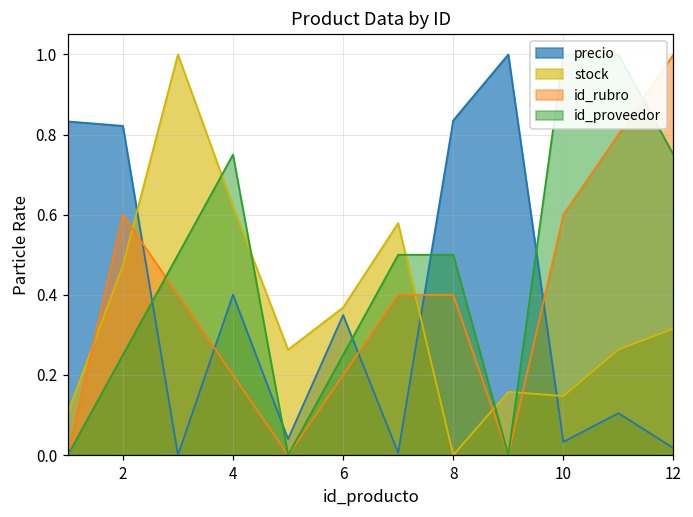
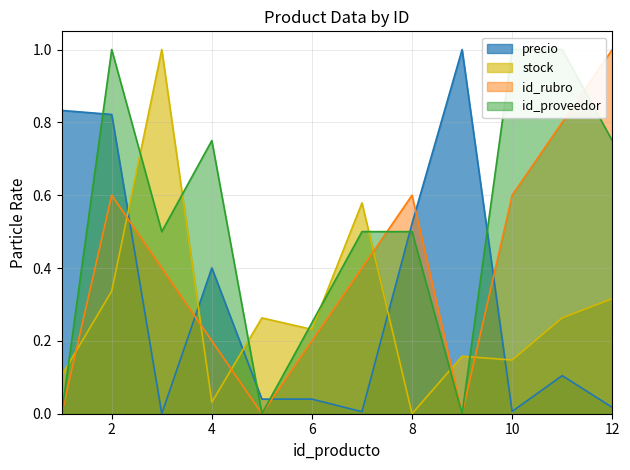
  {
    "precio": {
      "2": 0.82,
      "4": 0.40,
-     "6": 0.35,
-     "8": 0.84,
-     "10": 0.03,
+     "6": 0.04,
+     "8": 0.52,
+     "10": 0.01,
      "12": 0.02
    },
    "stock": {
-     "2": 0.47,
-     "4": 0.62,
-     "6": 0.37,
+     "2": 0.34,
+     "4": 0.03,
+     "6": 0.23,
      "8": 0.00,
      "10": 0.15,
      "12": 0.32
    },
    "id_rubro": {
      "2": 0.60,
      "4": 0.20,
      "6": 0.20,
-     "8": 0.40,
+     "8": 0.60,
      "10": 0.60,
      "12": 1.00
    },
    "id_proveedor": {
-     "2": 0.25,
+     "2": 1.00,
      "4": 0.75,
      "6": 0.25,
      "8": 0.50,
      "12": 0.75
    }
  }
